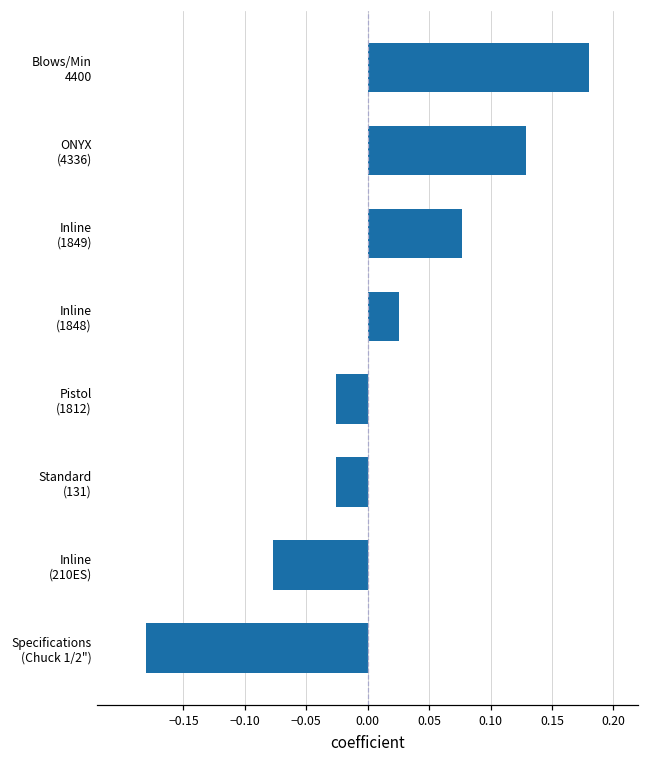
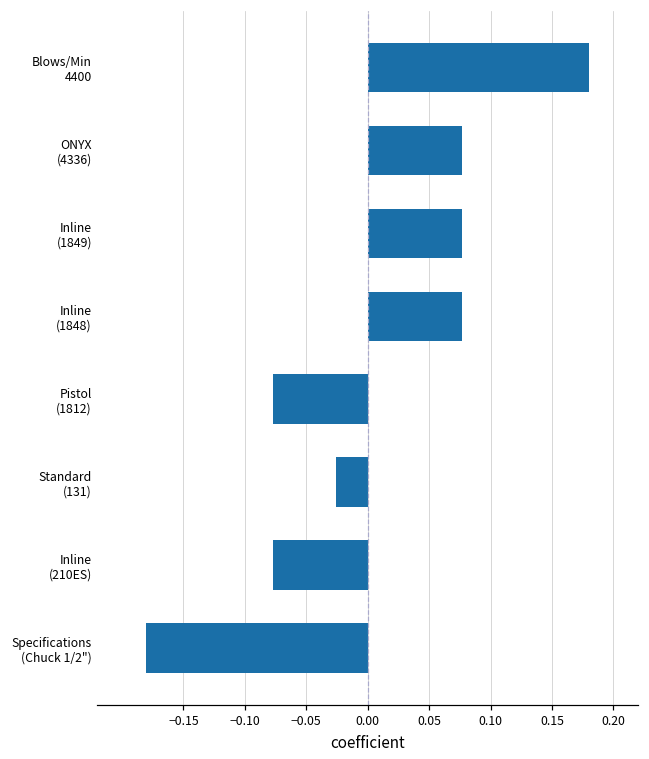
  {
    "Blows/Min 4400": 0.180,
-   "ONYX (4336)": 0.129,
+   "ONYX (4336)": 0.077,
    "Inline (1849)": 0.077,
-   "Inline (1848)": 0.026,
-   "Pistol (1812)": -0.026,
+   "Inline (1848)": 0.077,
+   "Pistol (1812)": -0.077,
    "Standard (131)": -0.026,
    "Inline (210ES)": -0.077,
    "Specifications (Chuck 1/2\")": -0.180
  }
